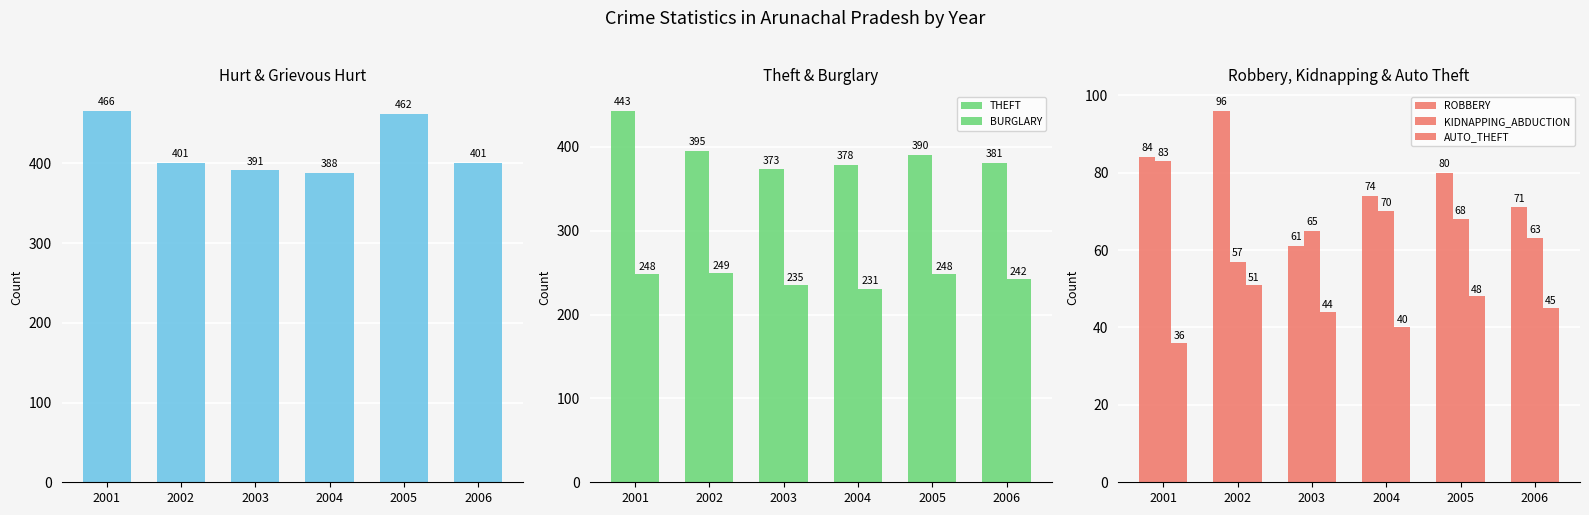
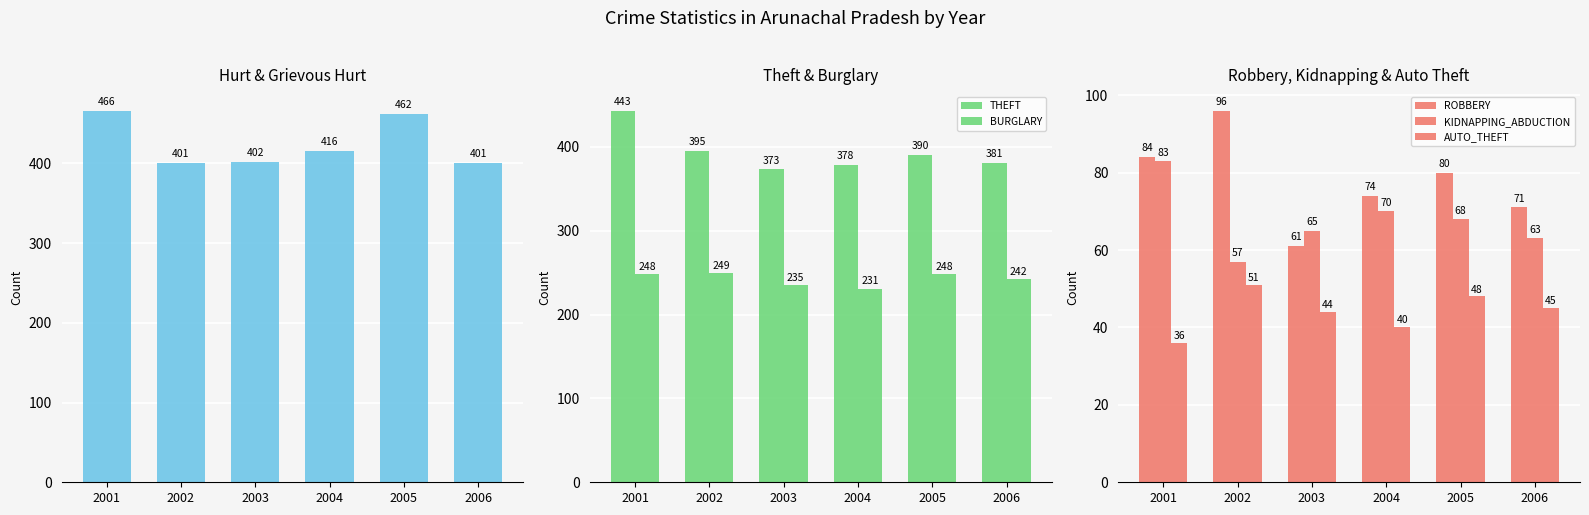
  {
    "Hurt & Grievous Hurt": {
      "2001": 466,
      "2002": 401,
-     "2003": 391,
-     "2004": 388,
+     "2003": 402,
+     "2004": 416,
      "2005": 462,
      "2006": 401
    }
  }
